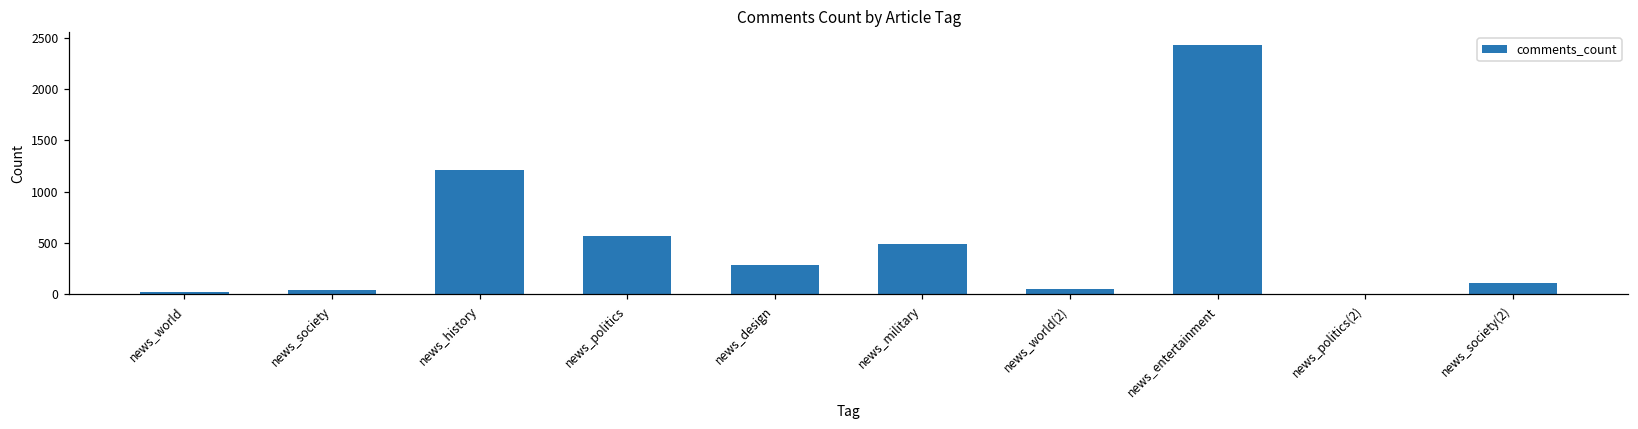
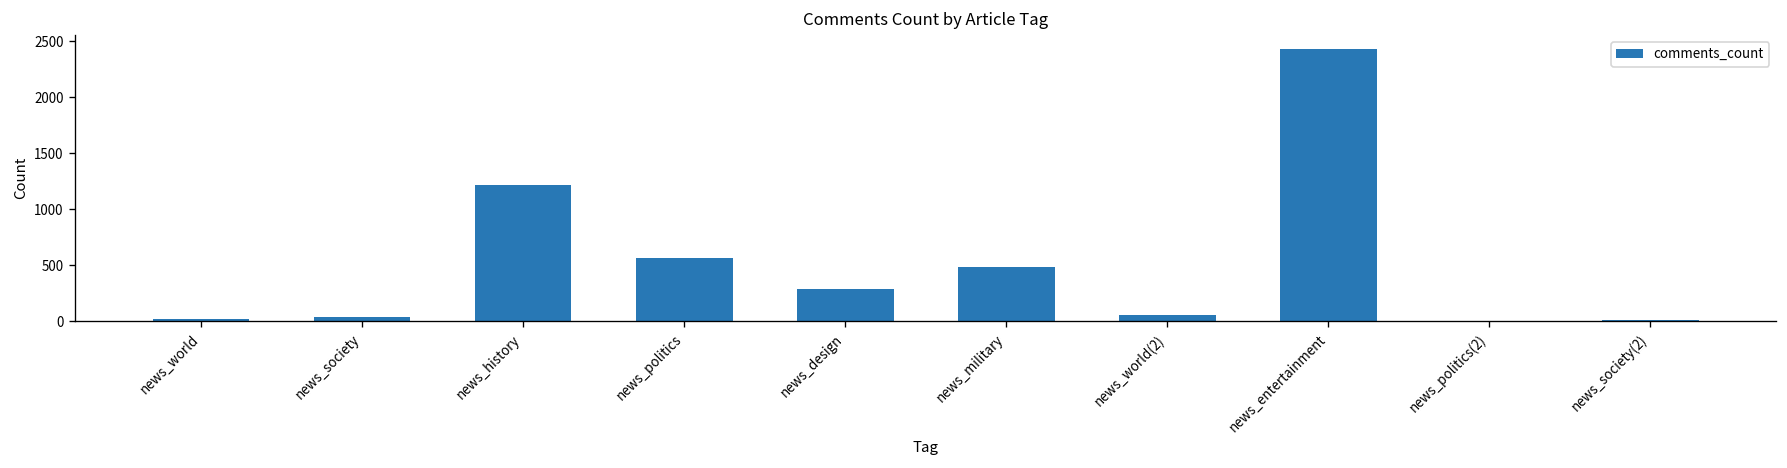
  {
    "news_society": 0,
    "news_history": 1200,
    "news_politics": 600,
    "news_design": 300,
    "news_military": 500,
    "news_world(2)": 100,
    "news_entertainment": 2400,
-   "news_society(2)": 100
+   "news_society(2)": 0
  }
